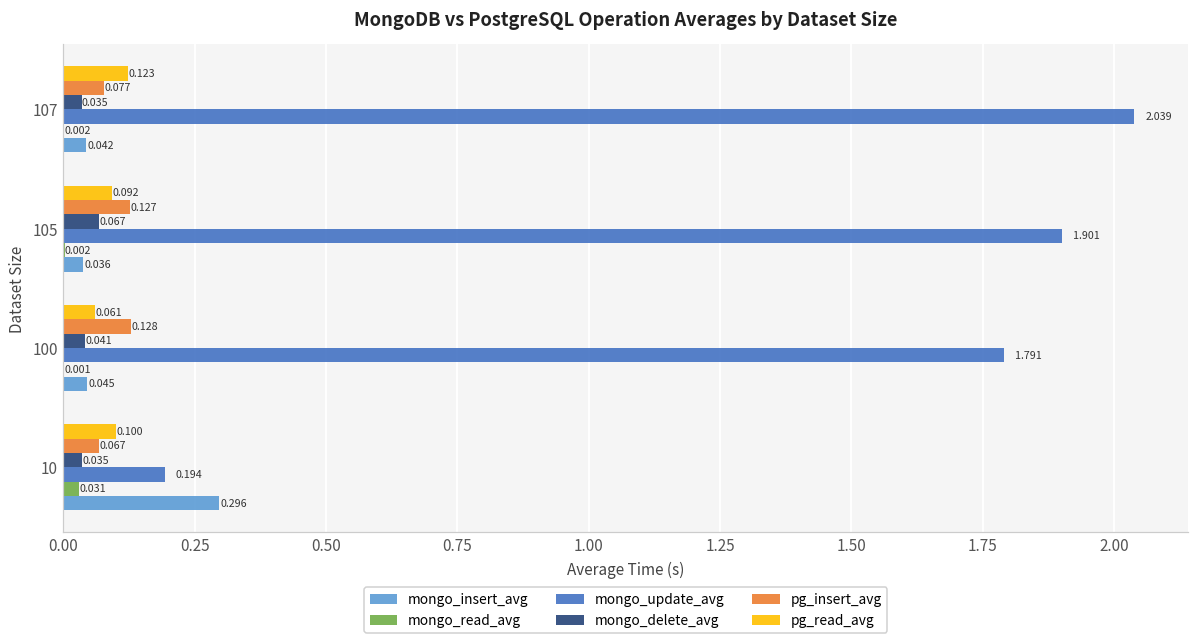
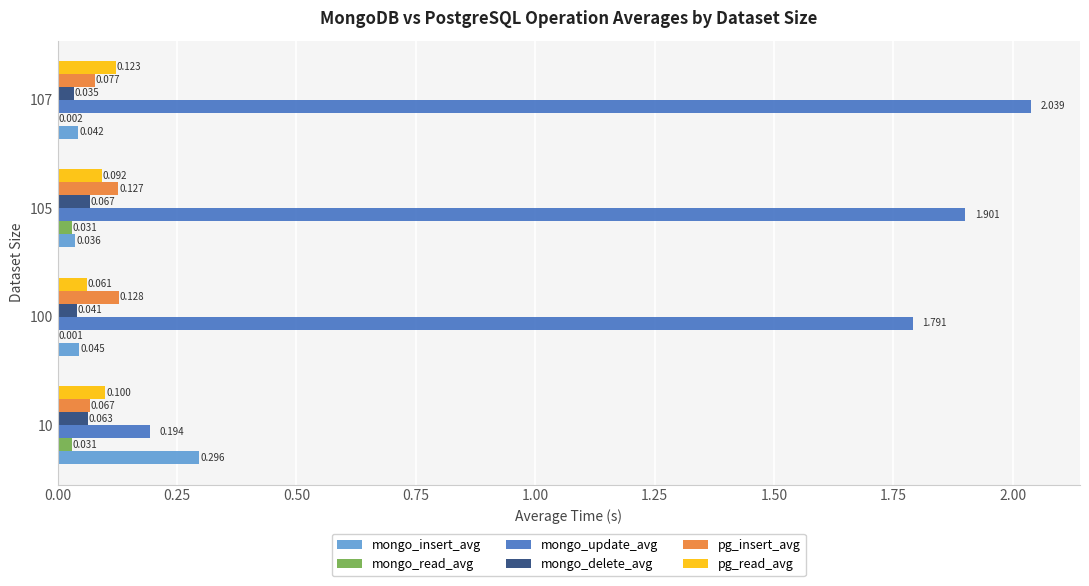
  {
    "mongo_read_avg": {
      "107": 0.002,
-     "105": 0.002,
+     "105": 0.031,
      "100": 0.001,
      "10": 0.031
    },
    "mongo_delete_avg": {
      "107": 0.035,
      "105": 0.067,
      "100": 0.041,
-     "10": 0.035
+     "10": 0.063
    },
    "pg_insert_avg": {
      "107": 0.077,
      "105": 0.127,
      "100": 0.128,
      "10": 0.067
    },
    "pg_read_avg": {
      "107": 0.123,
      "105": 0.092,
      "100": 0.061,
      "10": 0.100
    }
  }
